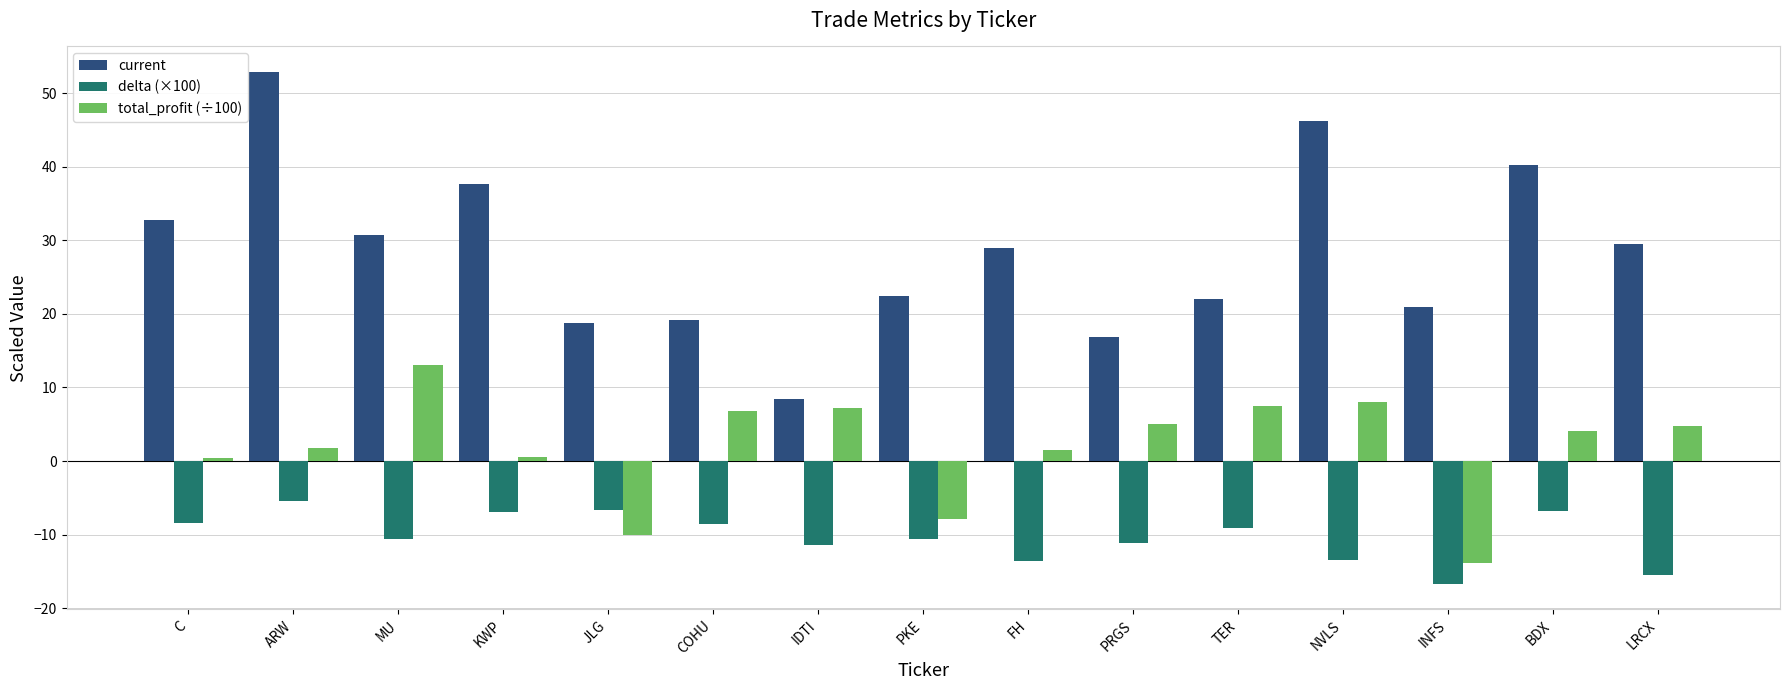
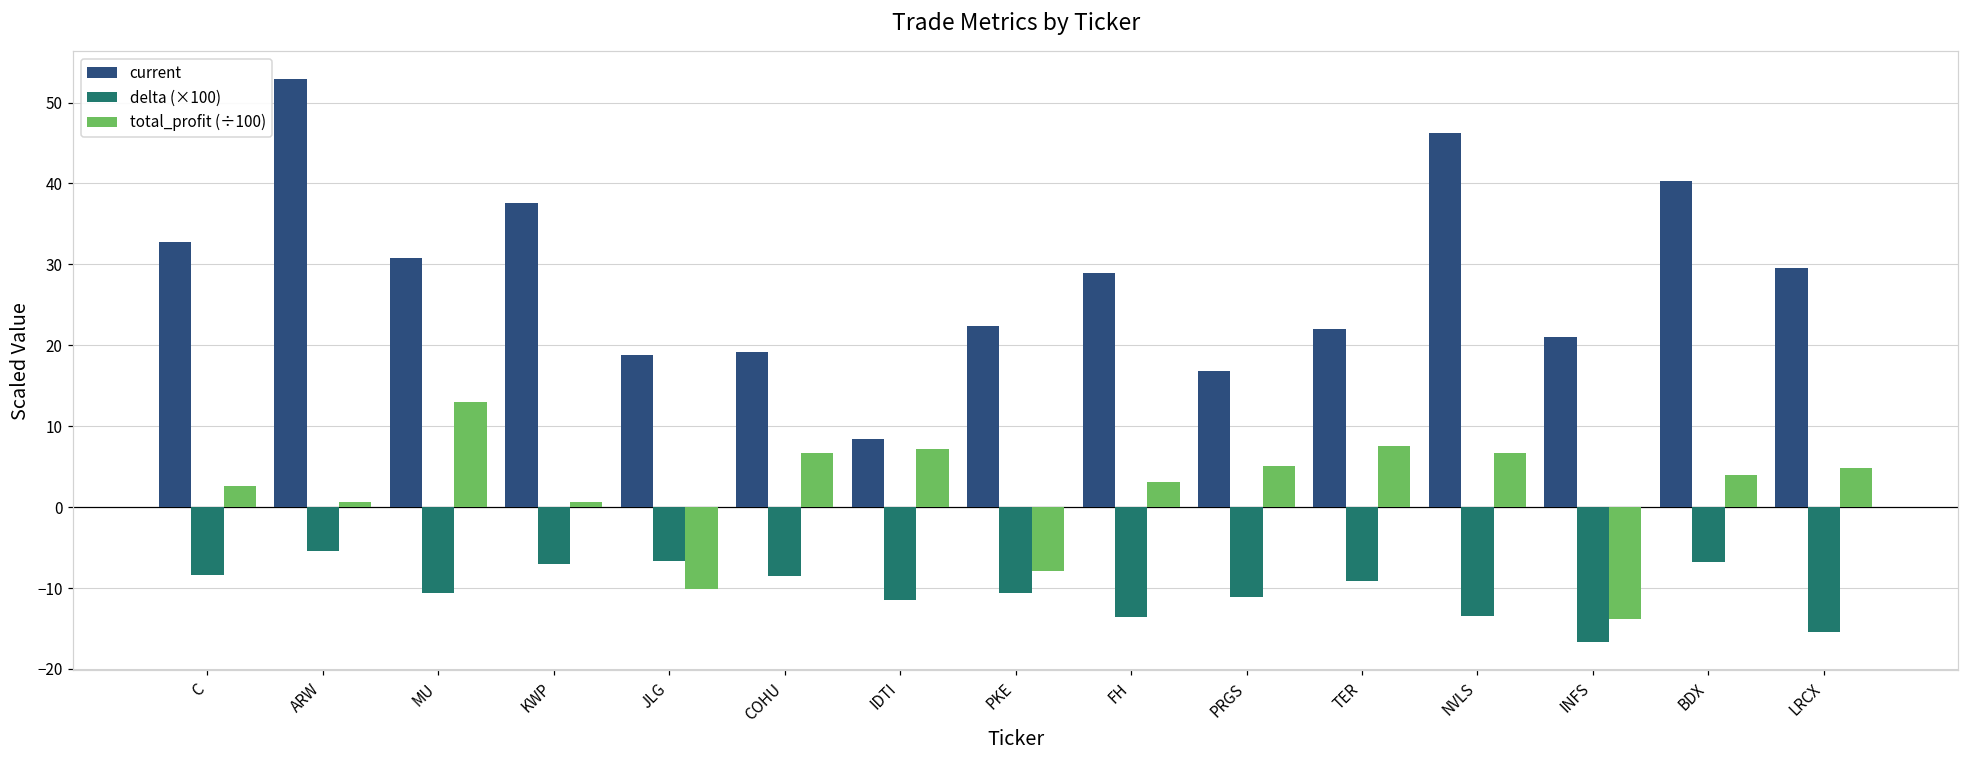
  {
    "total_profit (÷100)": {
-     "C": 0,
-     "ARW": 2,
+     "C": 3,
+     "ARW": 1,
      "MU": 13,
      "KWP": 1,
      "JLG": -10,
      "COHU": 7,
      "IDTI": 7,
      "PKE": -8,
-     "FH": 1,
+     "FH": 3,
      "PRGS": 5,
      "TER": 8,
-     "NVLS": 8,
+     "NVLS": 7,
      "INFS": -14,
      "BDX": 4,
      "LRCX": 5
    }
  }
